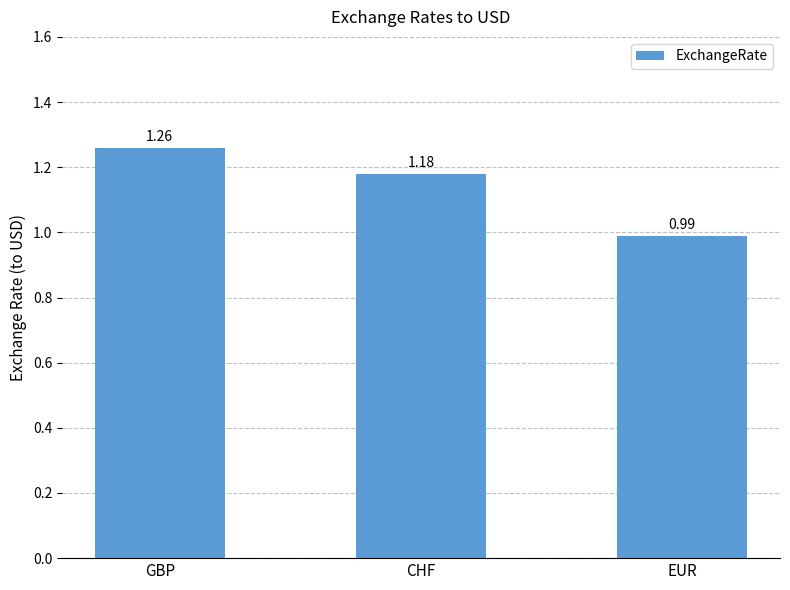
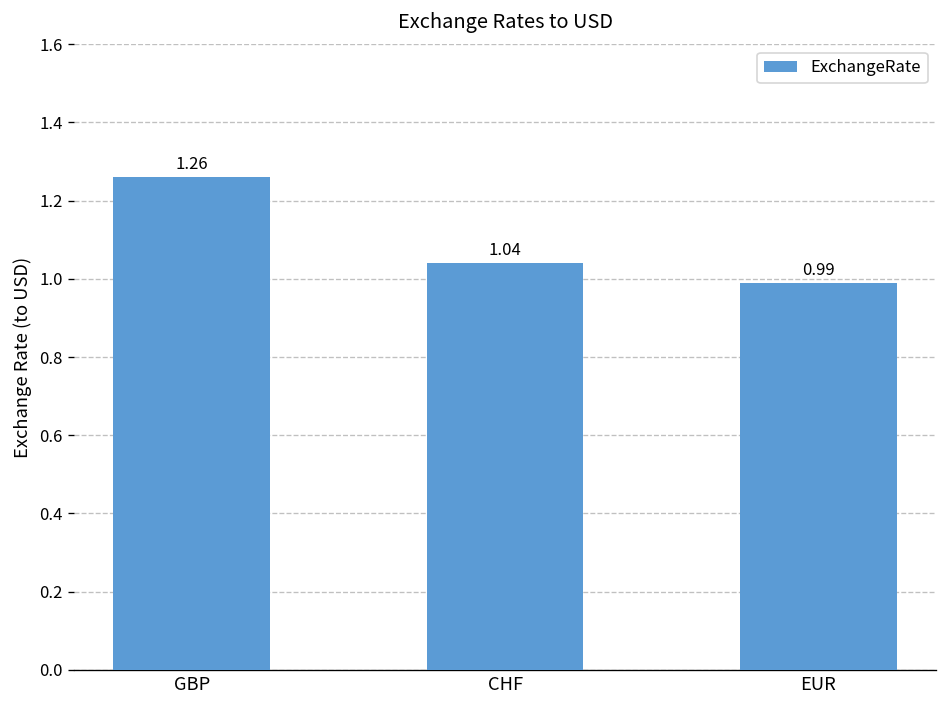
  {
    "GBP": 1.26,
-   "CHF": 1.18,
+   "CHF": 1.04,
    "EUR": 0.99
  }
